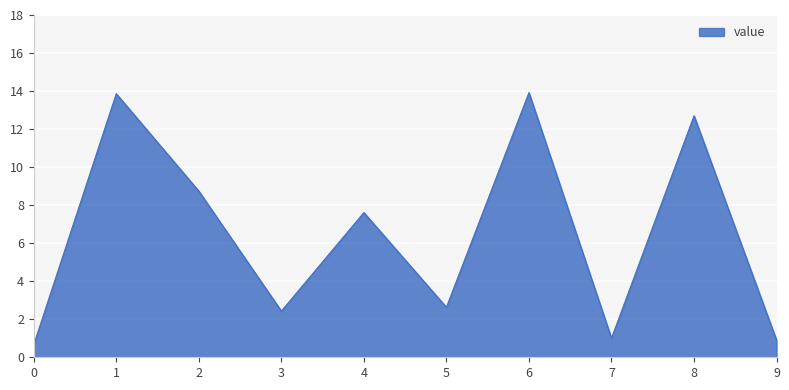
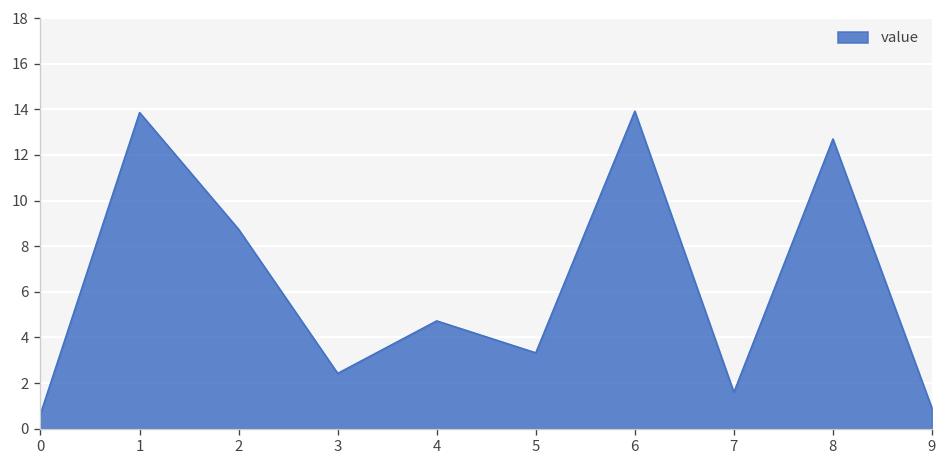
  {
    "0": 0.7,
    "1": 13.9,
    "2": 8.7,
    "3": 2.4,
-   "4": 7.6,
-   "5": 2.6,
+   "4": 4.7,
+   "5": 3.3,
    "6": 13.9,
-   "7": 1.0,
+   "7": 1.6,
    "8": 12.7,
    "9": 0.9
  }
